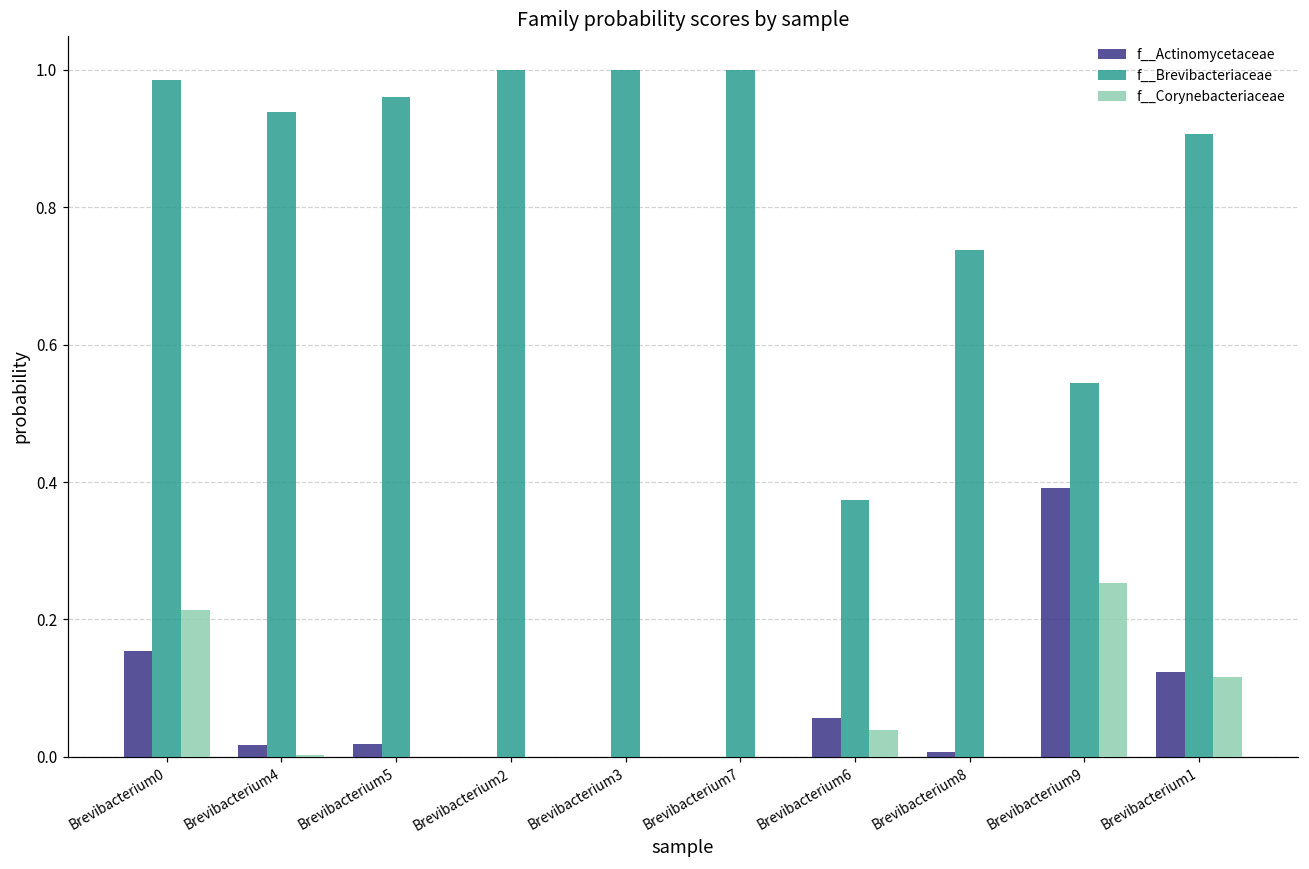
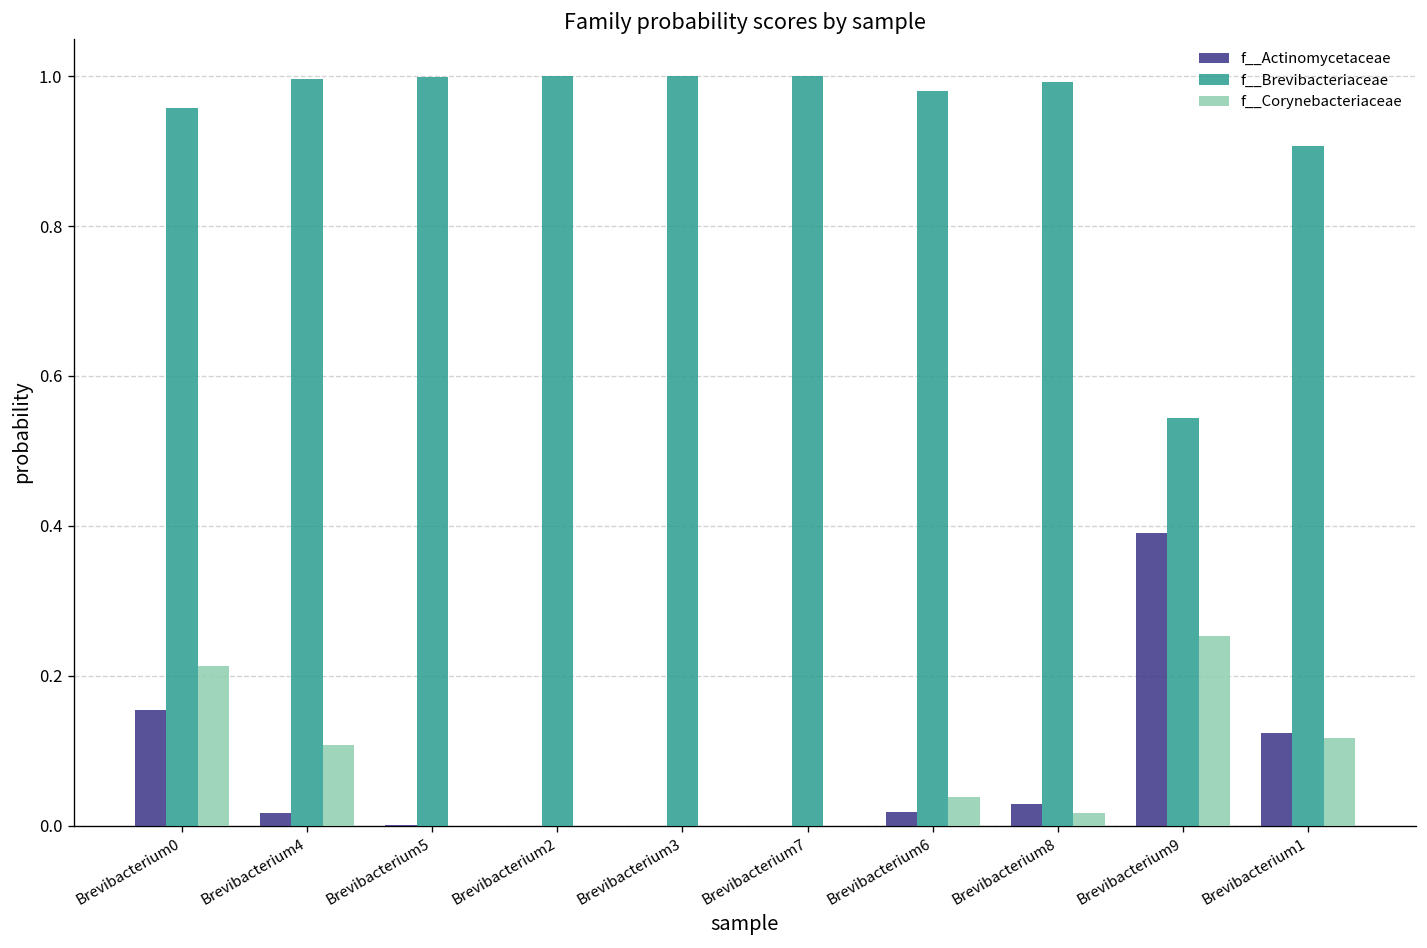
  {
    "f__Actinomycetaceae": {
      "Brevibacterium0": 0.15,
      "Brevibacterium4": 0.02,
-     "Brevibacterium5": 0.02,
+     "Brevibacterium5": 0.00,
      "Brevibacterium2": 0.00,
      "Brevibacterium3": 0.00,
      "Brevibacterium7": 0.00,
-     "Brevibacterium6": 0.06,
-     "Brevibacterium8": 0.01,
+     "Brevibacterium6": 0.02,
+     "Brevibacterium8": 0.03,
      "Brevibacterium9": 0.39,
      "Brevibacterium1": 0.12
    },
    "f__Brevibacteriaceae": {
-     "Brevibacterium0": 0.98,
-     "Brevibacterium4": 0.94,
-     "Brevibacterium5": 0.96,
+     "Brevibacterium0": 0.96,
+     "Brevibacterium4": 1.00,
+     "Brevibacterium5": 1.00,
      "Brevibacterium2": 1.00,
      "Brevibacterium3": 1.00,
      "Brevibacterium7": 1.00,
-     "Brevibacterium6": 0.37,
-     "Brevibacterium8": 0.74,
+     "Brevibacterium6": 0.98,
+     "Brevibacterium8": 0.99,
      "Brevibacterium9": 0.54,
      "Brevibacterium1": 0.91
    },
    "f__Corynebacteriaceae": {
      "Brevibacterium0": 0.21,
-     "Brevibacterium4": 0.00,
+     "Brevibacterium4": 0.11,
      "Brevibacterium2": 0.00,
      "Brevibacterium3": 0.00,
      "Brevibacterium7": 0.00,
      "Brevibacterium6": 0.04,
-     "Brevibacterium8": 0.00,
+     "Brevibacterium8": 0.02,
      "Brevibacterium9": 0.25,
      "Brevibacterium1": 0.12
    }
  }
